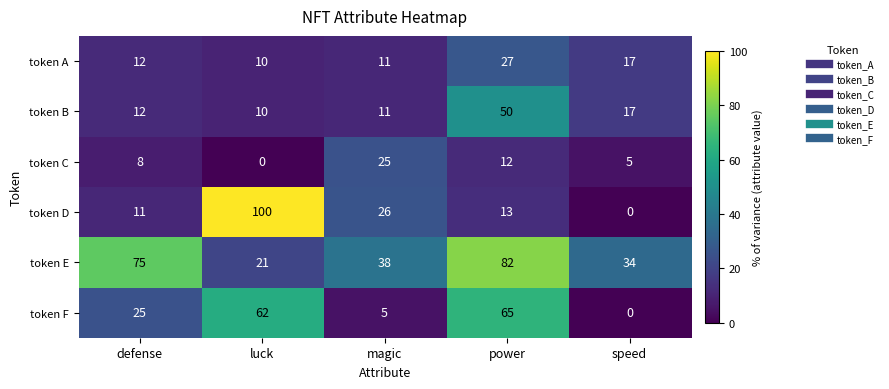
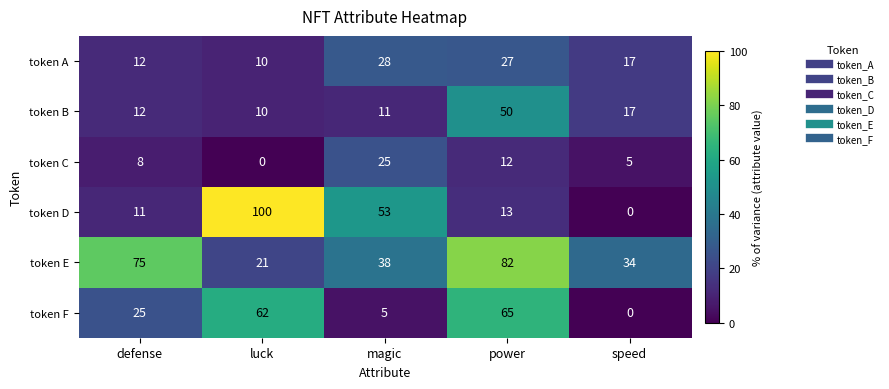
  {
    "token A": {
      "defense": 12,
      "luck": 10,
-     "magic": 11,
+     "magic": 28,
      "power": 27,
      "speed": 17
    },
    "token B": {
      "defense": 12,
      "luck": 10,
      "magic": 11,
      "power": 50,
      "speed": 17
    },
    "token C": {
      "defense": 8,
      "luck": 0,
      "magic": 25,
      "power": 12,
      "speed": 5
    },
    "token D": {
      "defense": 11,
      "luck": 100,
-     "magic": 26,
+     "magic": 53,
      "power": 13,
      "speed": 0
    },
    "token E": {
      "defense": 75,
      "luck": 21,
      "magic": 38,
      "power": 82,
      "speed": 34
    },
    "token F": {
      "defense": 25,
      "luck": 62,
      "magic": 5,
      "power": 65,
      "speed": 0
    }
  }
